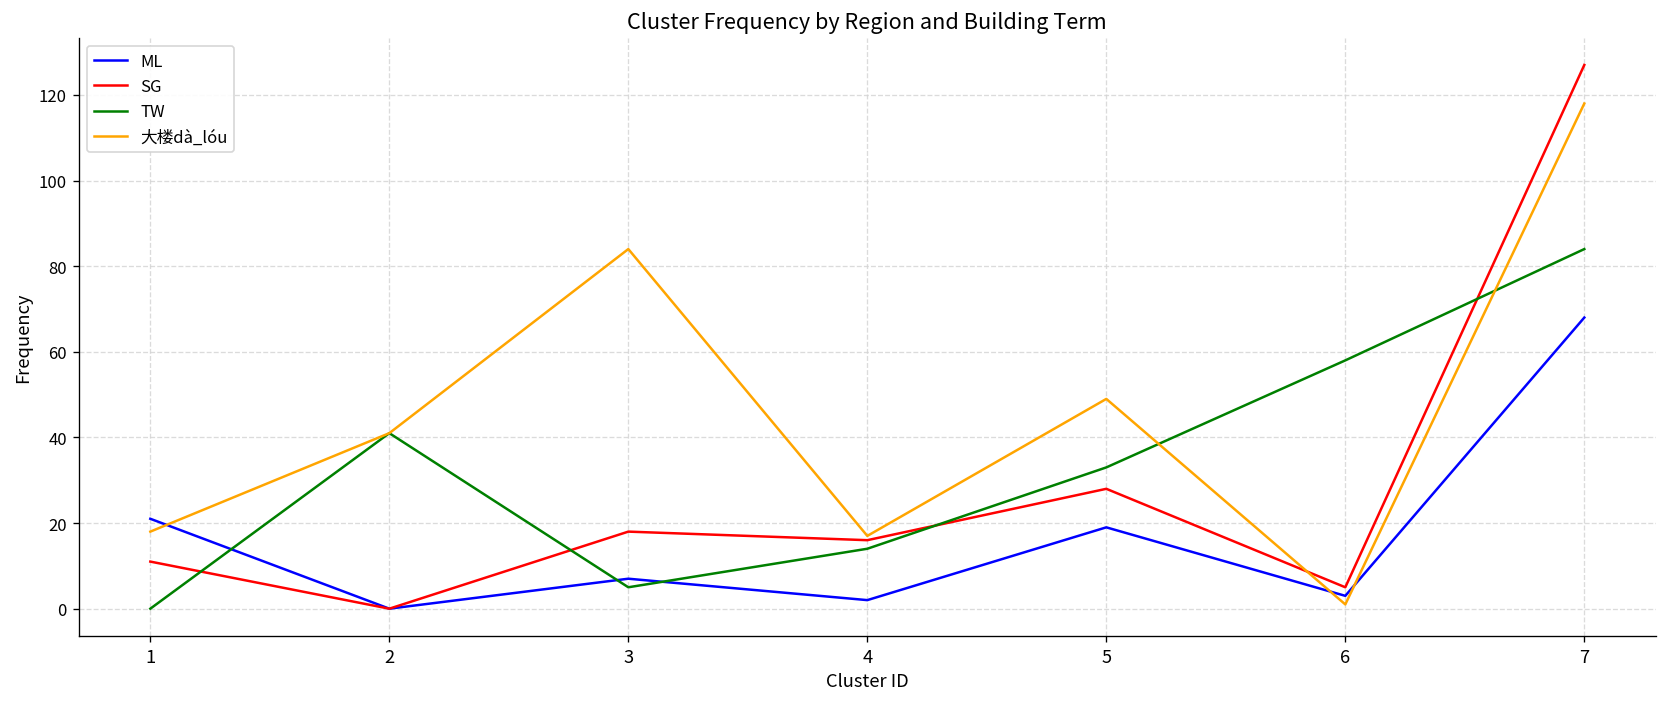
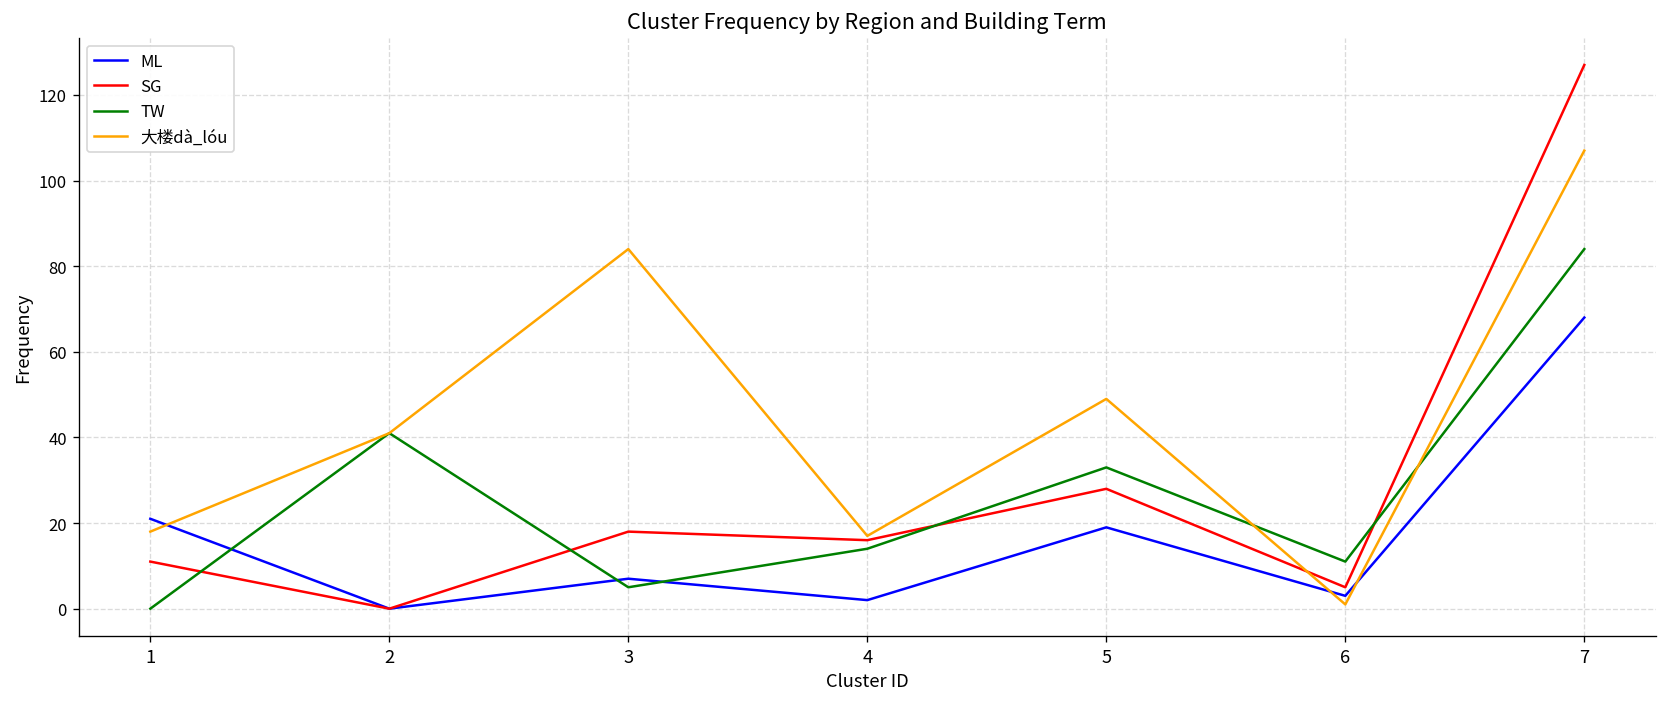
  {
    "ML": {
      "1": 21,
      "3": 7,
      "4": 2,
      "5": 19,
      "6": 3,
      "7": 68
    },
    "SG": {
      "1": 11,
      "3": 18,
      "4": 16,
      "5": 28,
      "6": 5,
      "7": 127
    },
    "TW": {
      "1": 0,
      "3": 5,
      "4": 14,
      "5": 33,
-     "6": 58,
+     "6": 11,
      "7": 84
    },
    "大楼dà_lóu": {
      "1": 18,
      "3": 84,
      "4": 17,
      "5": 49,
      "6": 1,
-     "7": 118
+     "7": 107
    }
  }
